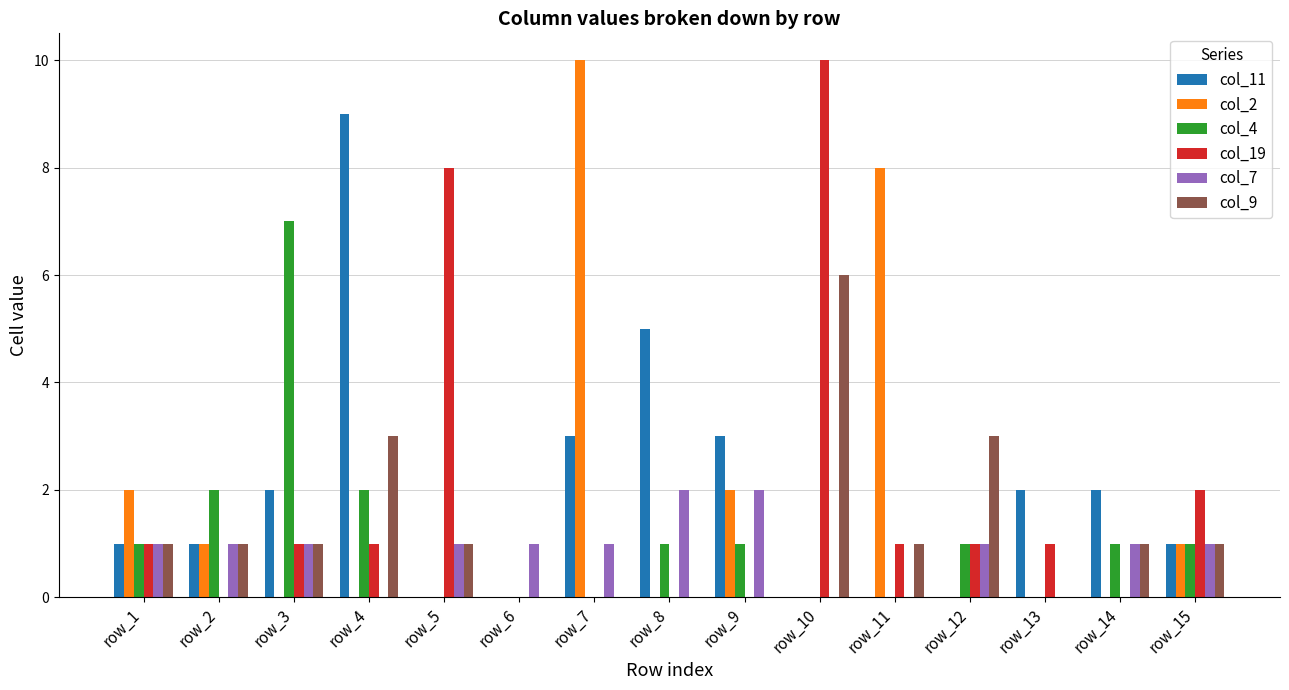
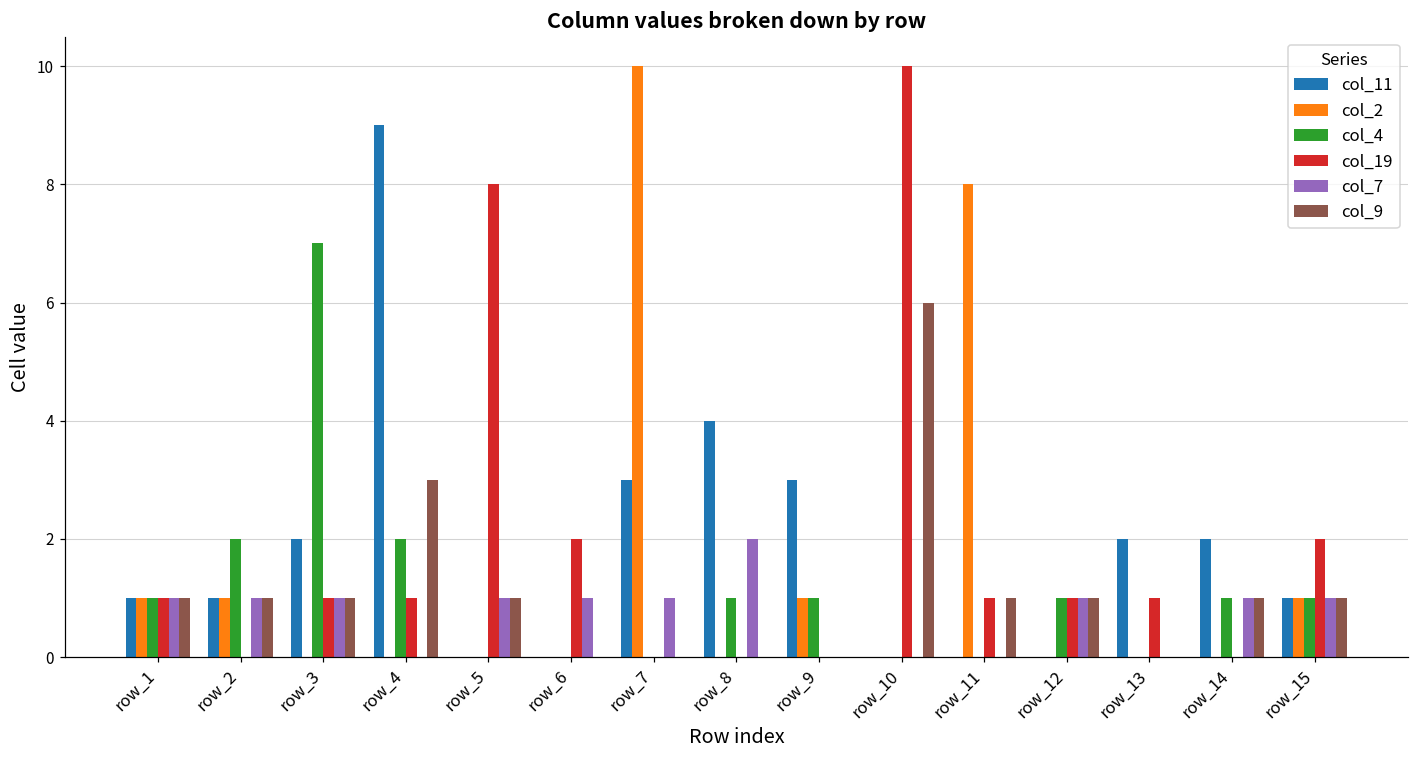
  {
    "col_11": {
      "row_1": 1,
      "row_2": 1,
      "row_3": 2,
      "row_4": 9,
      "row_5": 0,
      "row_6": 0,
      "row_7": 3,
-     "row_8": 5,
+     "row_8": 4,
      "row_9": 3,
      "row_10": 0,
      "row_11": 0,
      "row_12": 0,
      "row_13": 2,
      "row_14": 2,
      "row_15": 1
    },
    "col_2": {
-     "row_1": 2,
+     "row_1": 1,
      "row_2": 1,
      "row_3": 0,
      "row_4": 0,
      "row_5": 0,
      "row_6": 0,
      "row_7": 10,
      "row_8": 0,
-     "row_9": 2,
+     "row_9": 1,
      "row_10": 0,
      "row_11": 8,
      "row_12": 0,
      "row_13": 0,
      "row_14": 0,
      "row_15": 1
    },
    "col_4": {
      "row_1": 1,
      "row_2": 2,
      "row_3": 7,
      "row_4": 2,
      "row_5": 0,
      "row_6": 0,
      "row_7": 0,
      "row_8": 1,
      "row_9": 1,
      "row_10": 0,
      "row_11": 0,
      "row_12": 1,
      "row_13": 0,
      "row_14": 1,
      "row_15": 1
    },
    "col_19": {
      "row_1": 1,
      "row_2": 0,
      "row_3": 1,
      "row_4": 1,
      "row_5": 8,
-     "row_6": 0,
+     "row_6": 2,
      "row_7": 0,
      "row_8": 0,
      "row_9": 0,
      "row_10": 10,
      "row_11": 1,
      "row_12": 1,
      "row_13": 1,
      "row_14": 0,
      "row_15": 2
    },
    "col_7": {
      "row_1": 1,
      "row_2": 1,
      "row_3": 1,
      "row_4": 0,
      "row_5": 1,
      "row_6": 1,
      "row_7": 1,
      "row_8": 2,
-     "row_9": 2,
+     "row_9": 0,
      "row_10": 0,
      "row_11": 0,
      "row_12": 1,
      "row_13": 0,
      "row_14": 1,
      "row_15": 1
    },
    "col_9": {
      "row_1": 1,
      "row_2": 1,
      "row_3": 1,
      "row_4": 3,
      "row_5": 1,
      "row_6": 0,
      "row_7": 0,
      "row_8": 0,
      "row_9": 0,
      "row_10": 6,
      "row_11": 1,
-     "row_12": 3,
+     "row_12": 1,
      "row_13": 0,
      "row_14": 1,
      "row_15": 1
    }
  }
